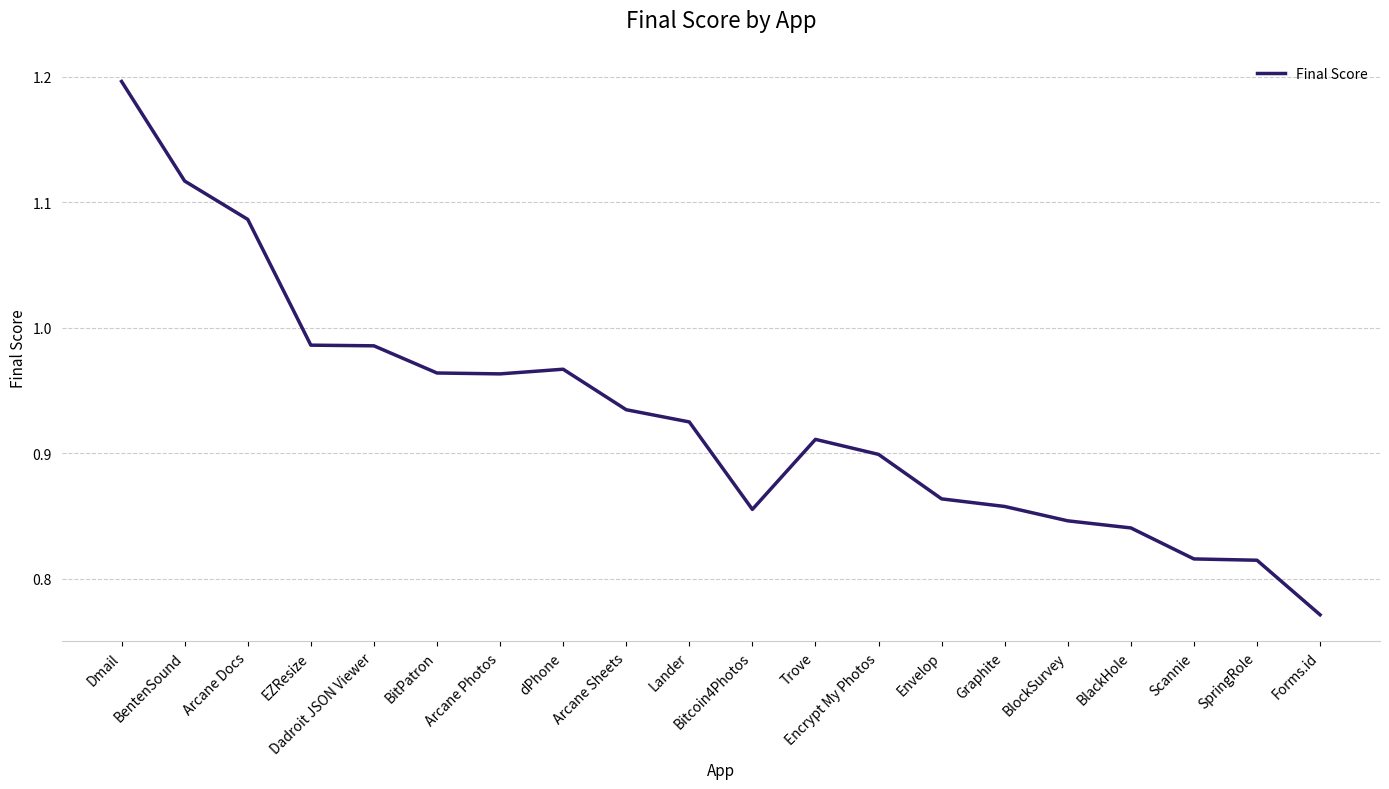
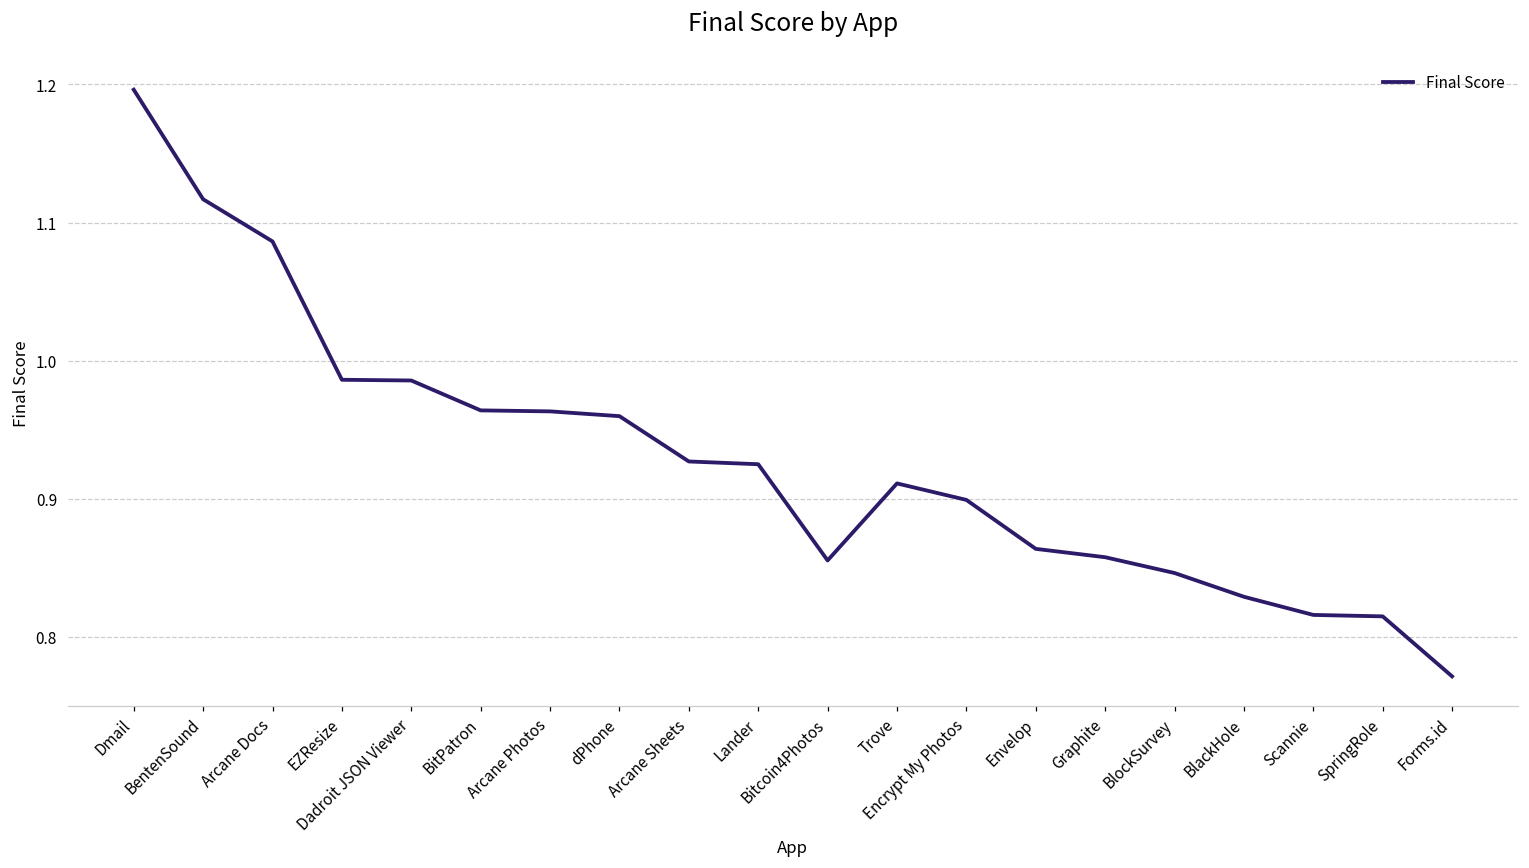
  {
    "Dmail": 1.196,
    "BentenSound": 1.117,
    "Arcane Docs": 1.086,
    "EZResize": 0.986,
    "Dadroit JSON Viewer": 0.986,
    "BitPatron": 0.964,
    "Arcane Photos": 0.963,
-   "dPhone": 0.967,
-   "Arcane Sheets": 0.935,
+   "dPhone": 0.960,
+   "Arcane Sheets": 0.927,
    "Lander": 0.925,
    "Bitcoin4Photos": 0.855,
    "Trove": 0.911,
    "Encrypt My Photos": 0.899,
    "Envelop": 0.864,
    "Graphite": 0.858,
    "BlockSurvey": 0.846,
-   "BlackHole": 0.841,
+   "BlackHole": 0.829,
    "Scannie": 0.816,
    "SpringRole": 0.815,
    "Forms.id": 0.771
  }
